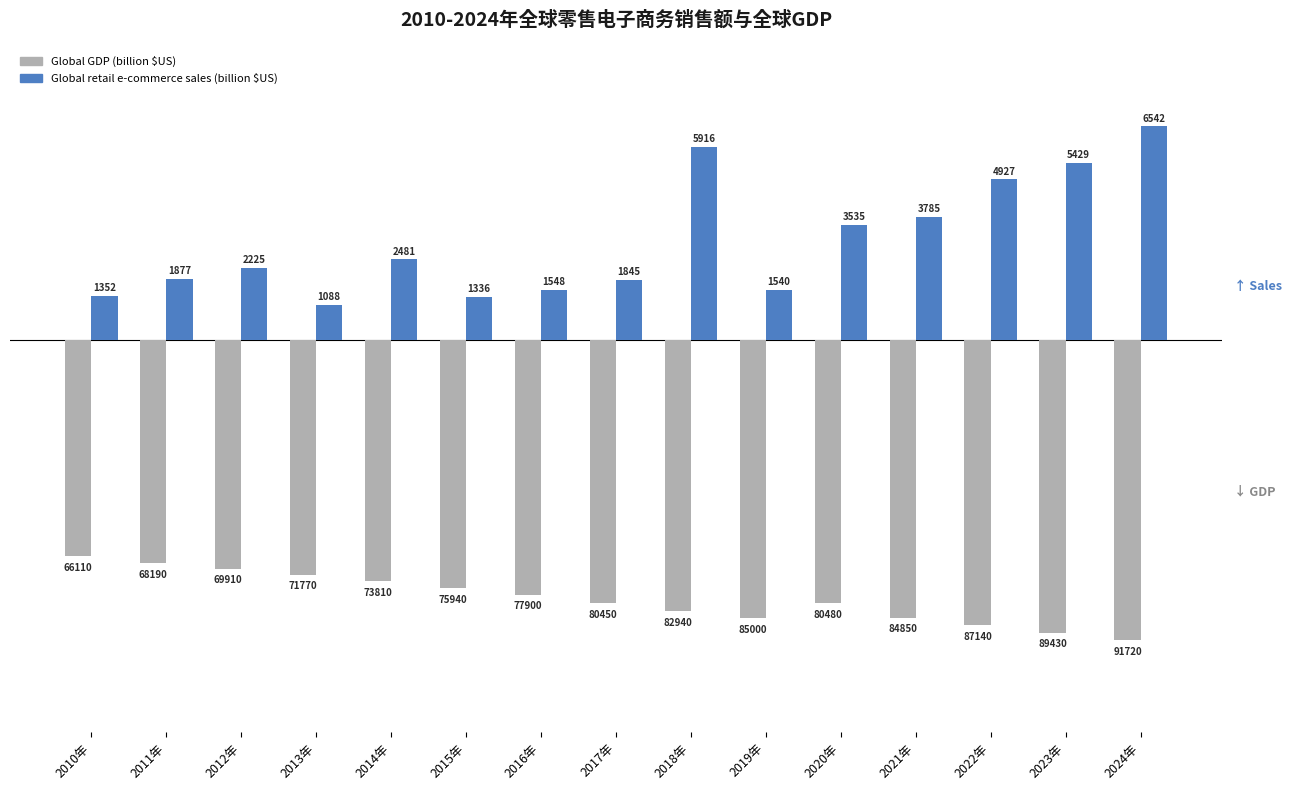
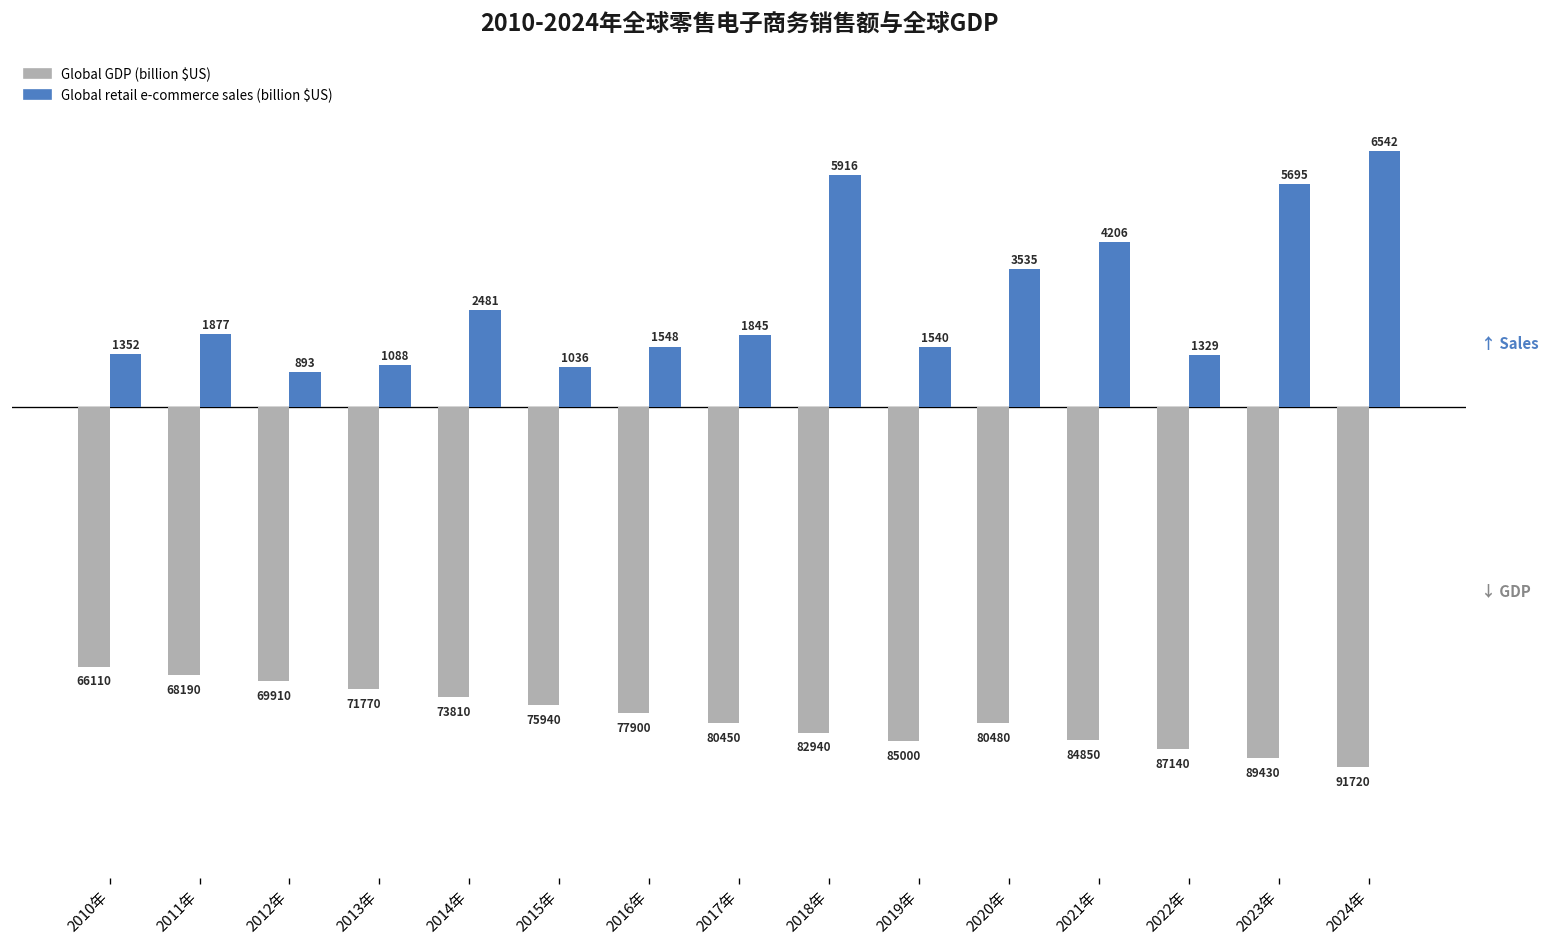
  {
    "Global retail e-commerce sales (billion $US)": {
      "2010年": 1352,
      "2011年": 1877,
-     "2012年": 2225,
+     "2012年": 893,
      "2013年": 1088,
      "2014年": 2481,
-     "2015年": 1336,
+     "2015年": 1036,
      "2016年": 1548,
      "2017年": 1845,
      "2018年": 5916,
      "2019年": 1540,
      "2020年": 3535,
-     "2021年": 3785,
-     "2022年": 4927,
-     "2023年": 5429,
+     "2021年": 4206,
+     "2022年": 1329,
+     "2023年": 5695,
      "2024年": 6542
    }
  }
